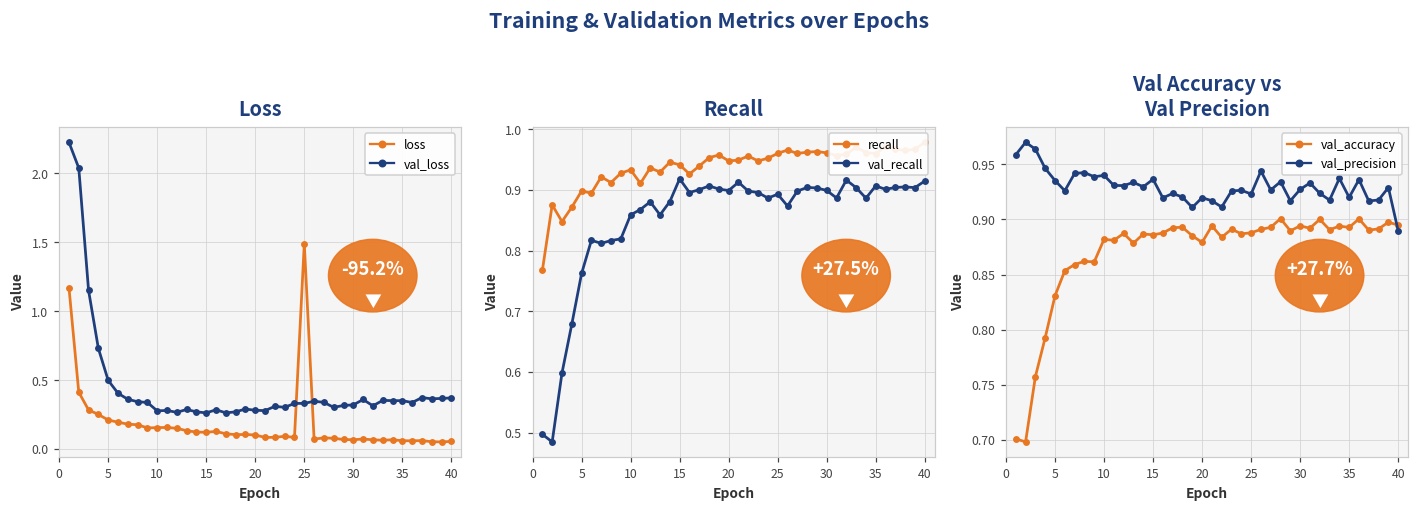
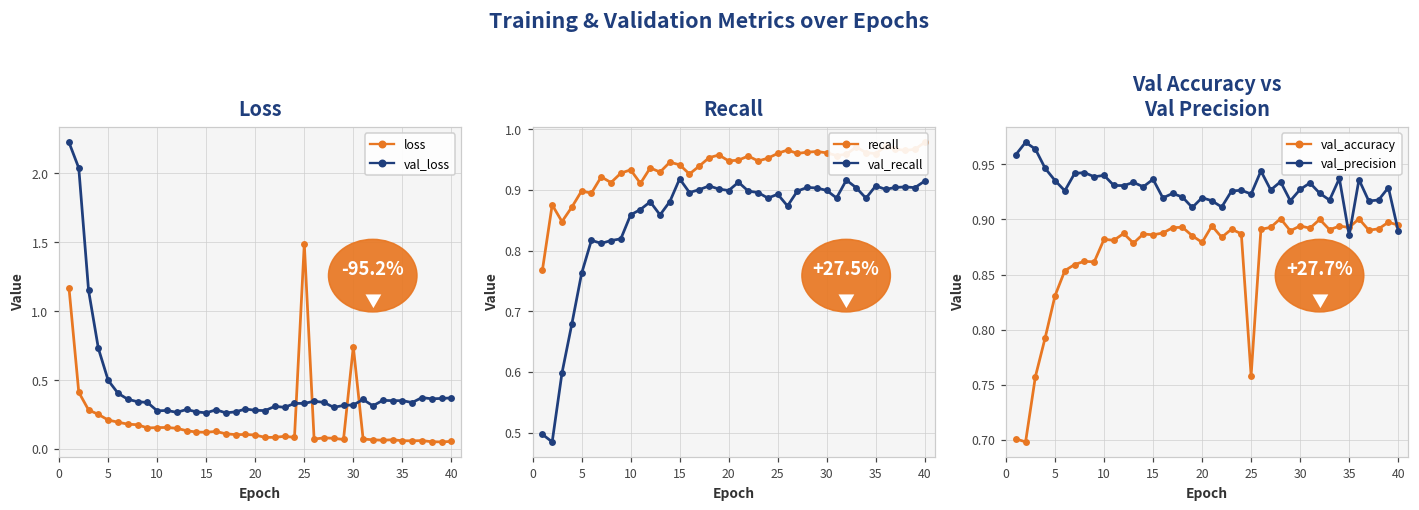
  {
    "Loss": {
      "loss": {
        "5": 0.21,
        "10": 0.16,
        "15": 0.12,
        "20": 0.10,
        "25": 1.49,
-       "30": 0.07,
+       "30": 0.74,
        "35": 0.06,
        "40": 0.06
      },
      "val_loss": {
        "5": 0.50,
        "10": 0.28,
        "15": 0.26,
        "20": 0.28,
        "25": 0.33,
        "30": 0.32,
        "35": 0.35,
        "40": 0.37
      }
    },
    "Recall": {
      "recall": {
        "5": 0.90,
        "10": 0.93,
        "15": 0.94,
        "20": 0.95,
        "25": 0.96,
        "30": 0.96
      },
      "val_recall": {
        "5": 0.76,
        "10": 0.86,
        "15": 0.92,
        "20": 0.90,
        "25": 0.89,
        "30": 0.90,
        "35": 0.91,
        "40": 0.91
      }
    },
    "Val Accuracy vs Val Precision": {
      "val_accuracy": {
        "5": 0.831,
        "10": 0.882,
        "15": 0.886,
        "20": 0.879,
-       "25": 0.888,
+       "25": 0.758,
        "30": 0.894,
        "35": 0.893,
        "40": 0.895
      },
      "val_precision": {
        "5": 0.935,
        "10": 0.940,
        "15": 0.937,
        "20": 0.920,
        "25": 0.923,
        "30": 0.927,
-       "35": 0.920,
+       "35": 0.886,
        "40": 0.890
      }
    }
  }
